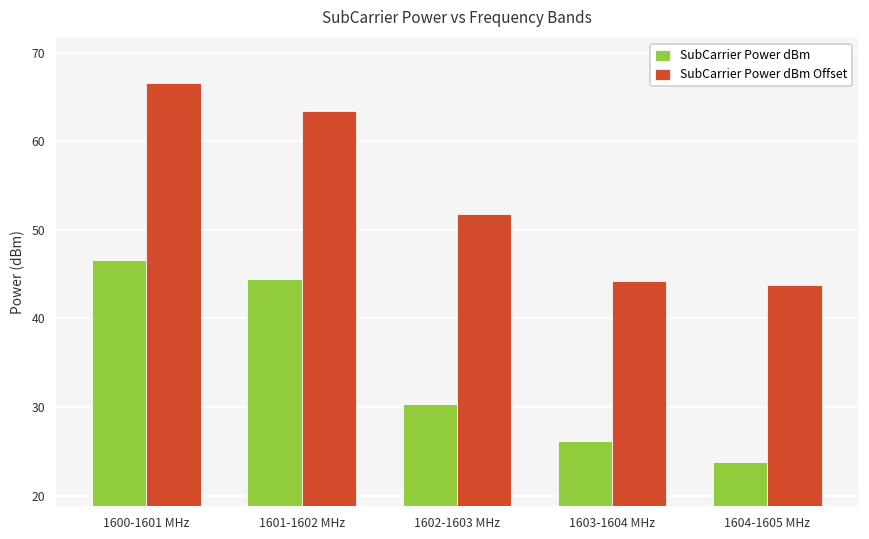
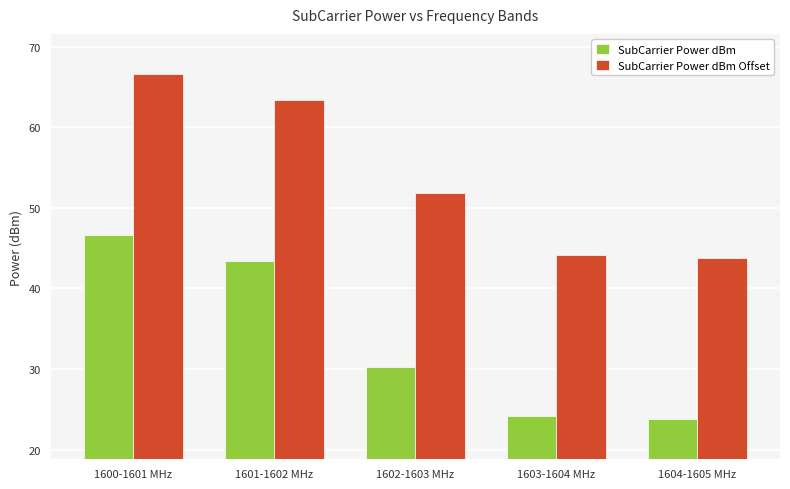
  {
    "SubCarrier Power dBm": {
      "1600-1601 MHz": 47,
-     "1601-1602 MHz": 44,
+     "1601-1602 MHz": 43,
      "1602-1603 MHz": 30,
-     "1603-1604 MHz": 26,
+     "1603-1604 MHz": 24,
      "1604-1605 MHz": 24
    },
    "SubCarrier Power dBm Offset": {
      "1600-1601 MHz": 67,
      "1601-1602 MHz": 63,
      "1602-1603 MHz": 52,
      "1603-1604 MHz": 44,
      "1604-1605 MHz": 44
    }
  }
